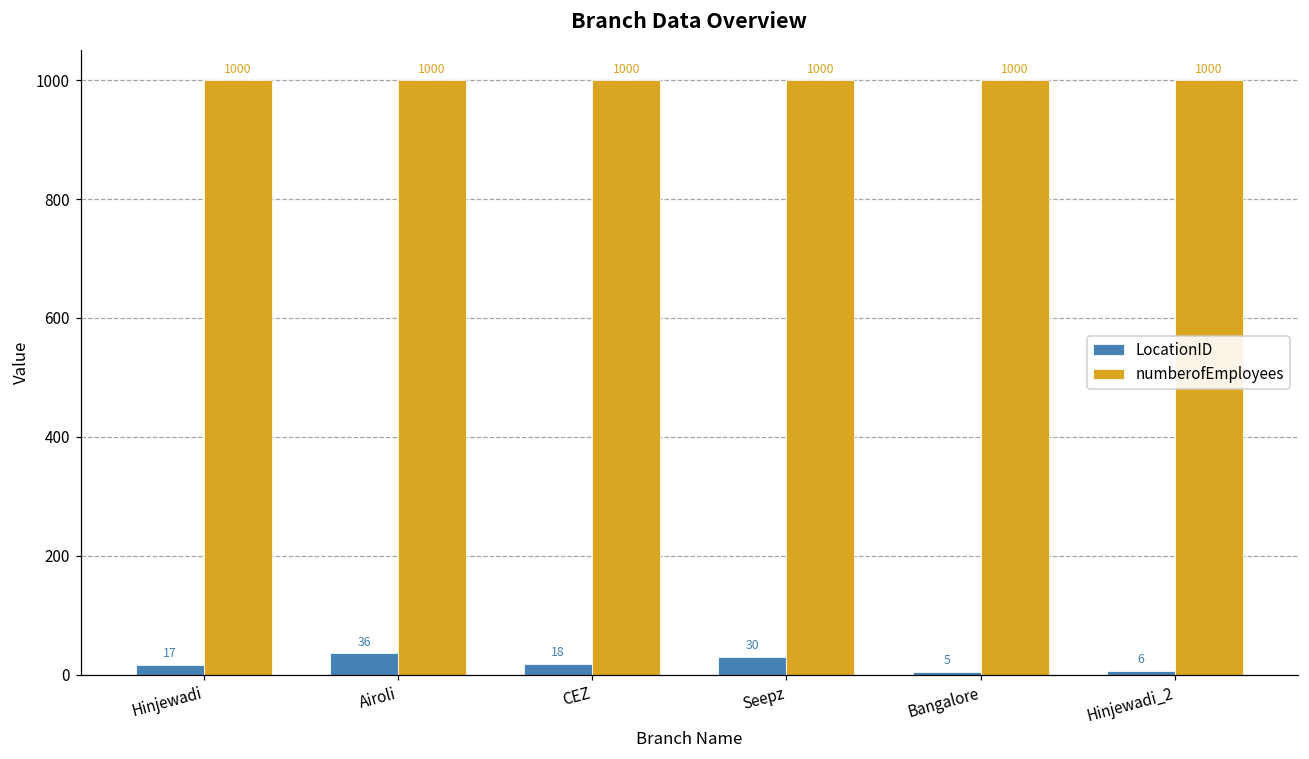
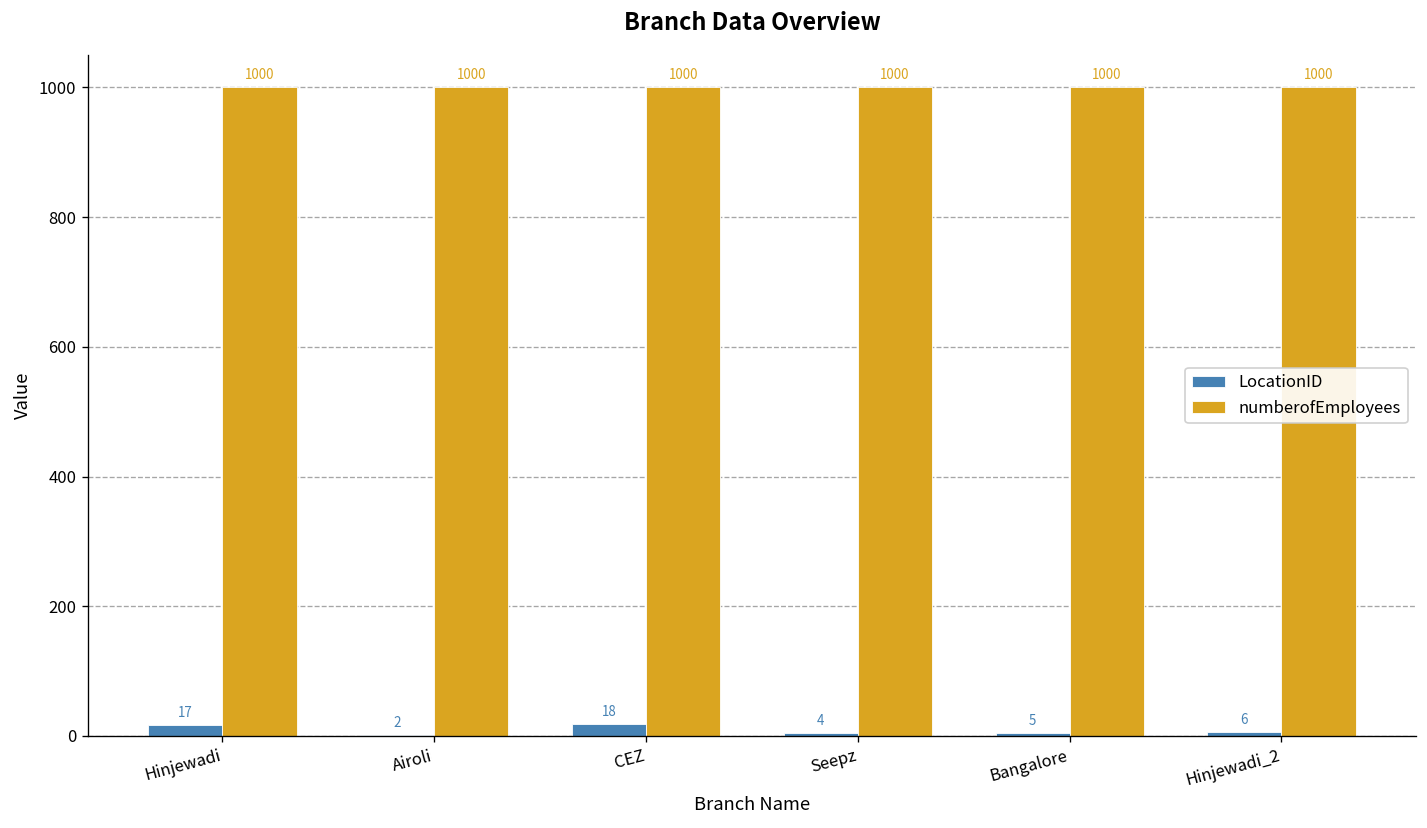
  {
    "LocationID": {
      "Hinjewadi": 17,
-     "Airoli": 36,
+     "Airoli": 2,
      "CEZ": 18,
-     "Seepz": 30,
+     "Seepz": 4,
      "Bangalore": 5,
      "Hinjewadi_2": 6
    },
    "numberofEmployees": {
      "Hinjewadi": 1000,
      "Airoli": 1000,
      "CEZ": 1000,
      "Seepz": 1000,
      "Bangalore": 1000,
      "Hinjewadi_2": 1000
    }
  }
